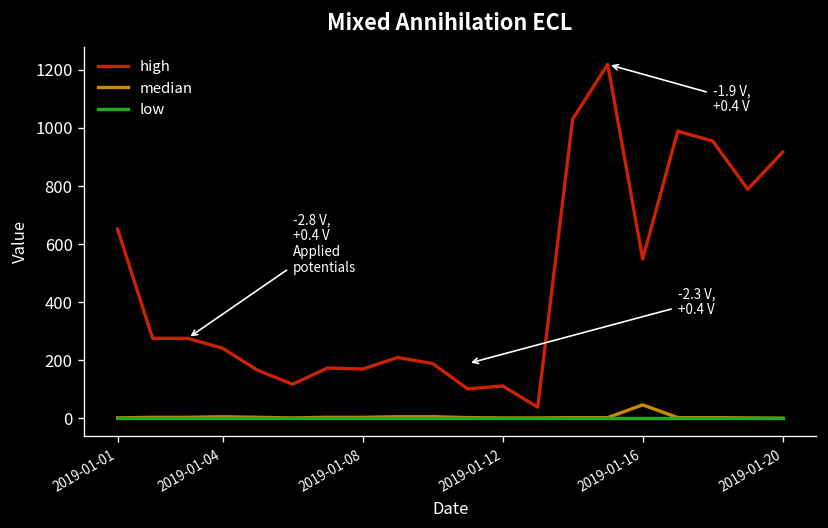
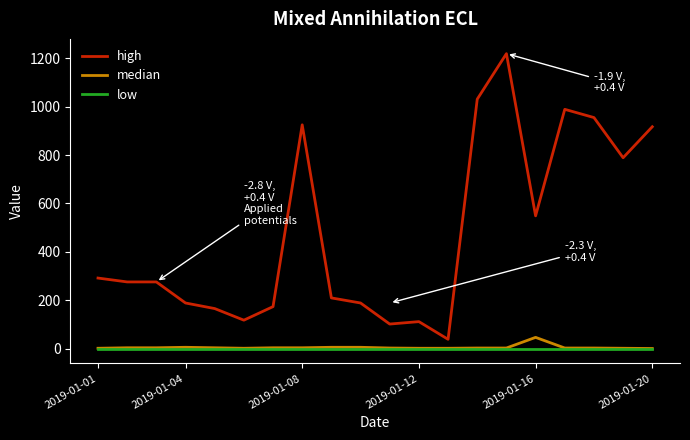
  {
    "high": {
-     "2019-01-01": 650,
-     "2019-01-04": 240,
-     "2019-01-08": 170,
+     "2019-01-01": 290,
+     "2019-01-04": 190,
+     "2019-01-08": 930,
      "2019-01-16": 550,
      "2019-01-20": 920
    },
    "median": {
      "2019-01-16": 50
    },
    "low": {
      "2019-01-16": 0
    }
  }
